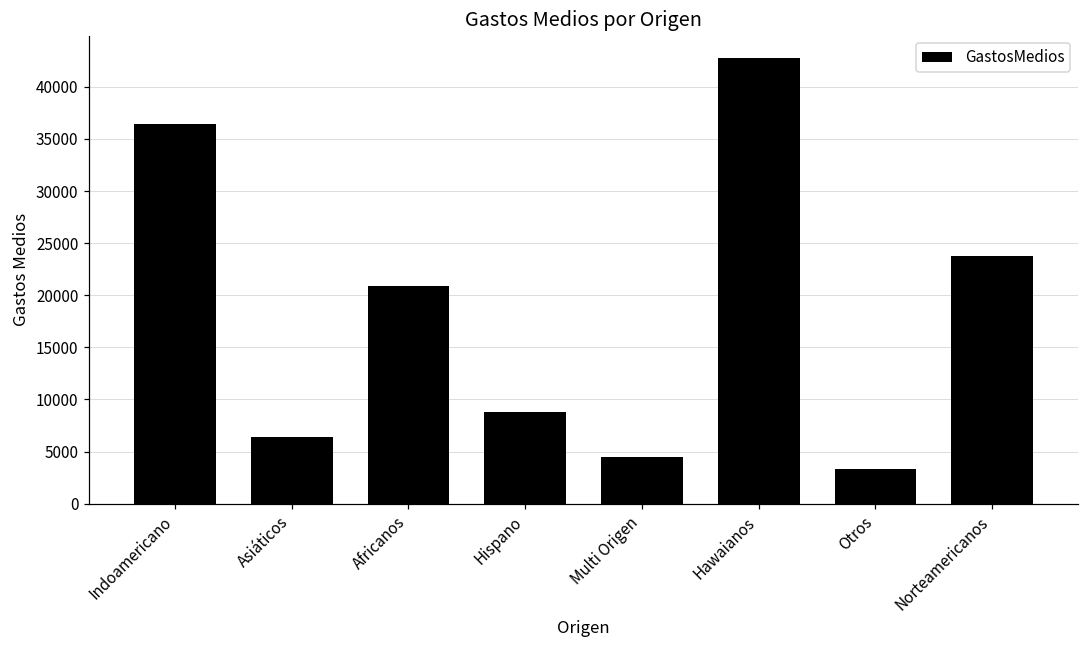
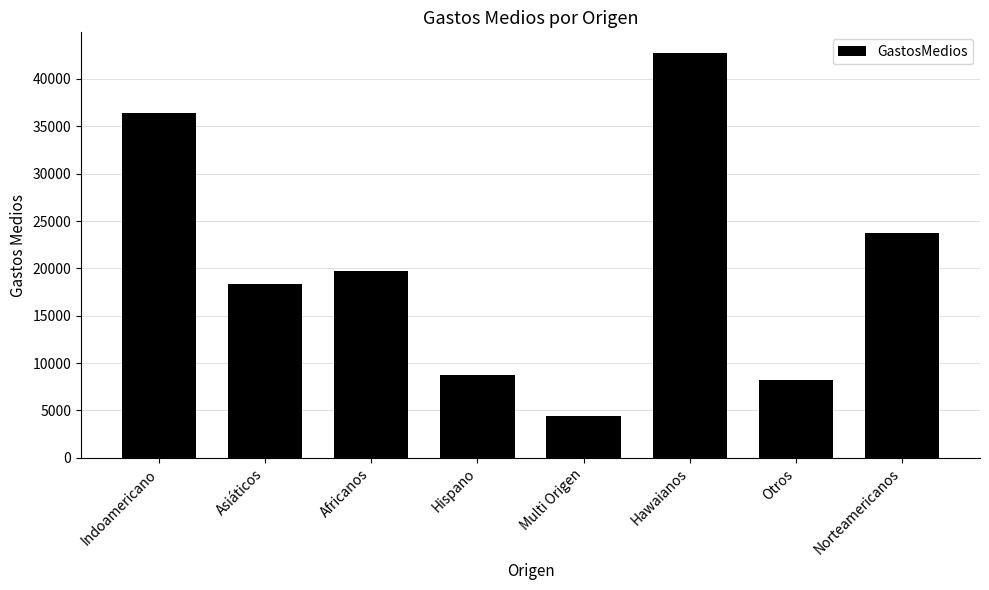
  {
    "Indoamericano": 36000,
-   "Asiáticos": 6000,
-   "Africanos": 21000,
+   "Asiáticos": 18000,
+   "Africanos": 20000,
    "Hispano": 9000,
    "Multi Origen": 4000,
    "Hawaianos": 43000,
-   "Otros": 3000,
+   "Otros": 8000,
    "Norteamericanos": 24000
  }
